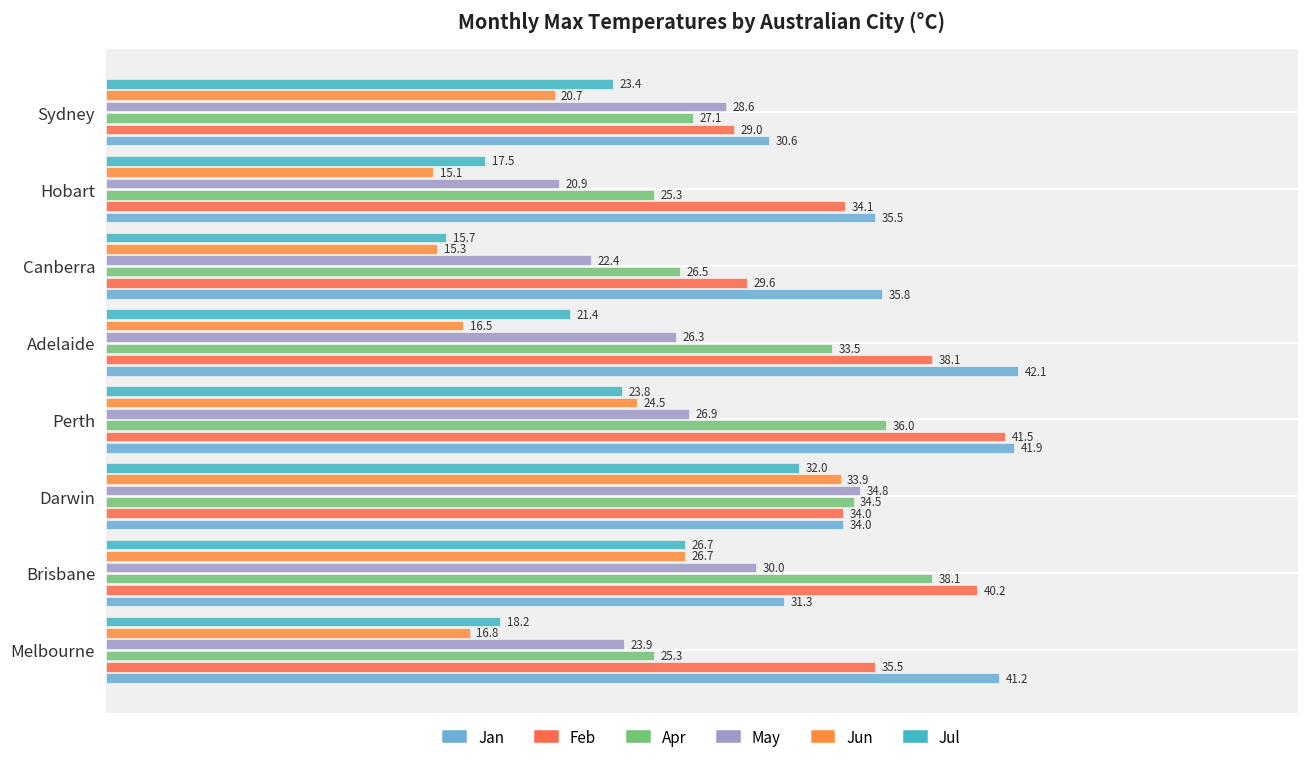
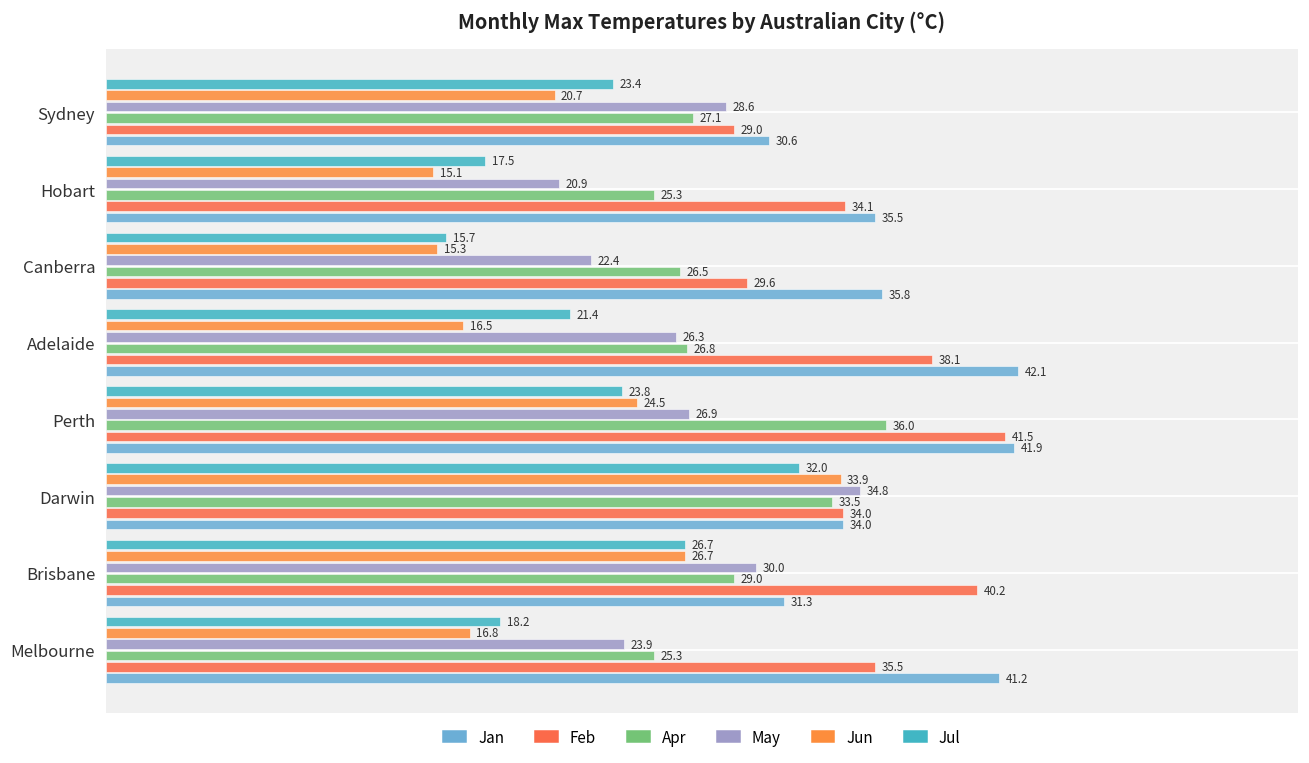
  {
    "Apr": {
      "Sydney": 27.1,
      "Hobart": 25.3,
      "Canberra": 26.5,
-     "Adelaide": 33.5,
+     "Adelaide": 26.8,
      "Perth": 36.0,
-     "Darwin": 34.5,
-     "Brisbane": 38.1,
+     "Darwin": 33.5,
+     "Brisbane": 29.0,
      "Melbourne": 25.3
    }
  }
